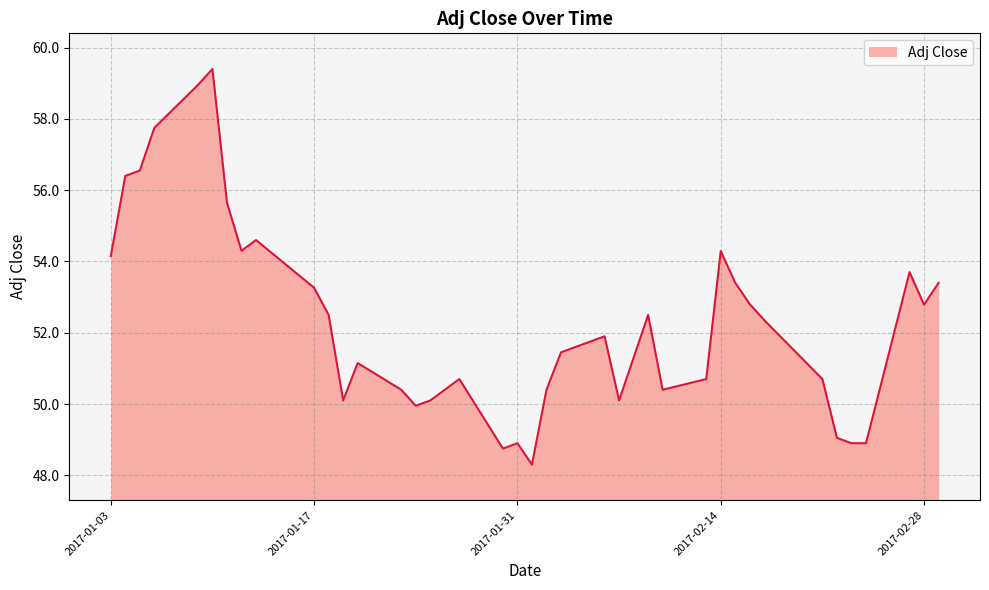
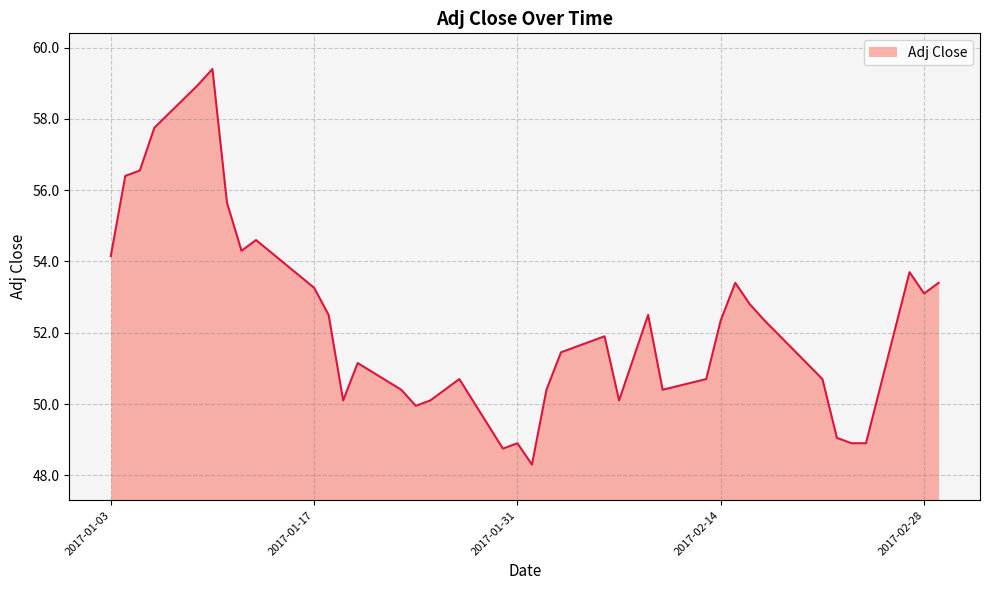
  {
    "2017-01-03": 54.2,
    "2017-01-17": 53.3,
    "2017-01-31": 48.9,
-   "2017-02-14": 54.3,
-   "2017-02-28": 52.8
+   "2017-02-14": 52.3,
+   "2017-02-28": 53.1
  }
